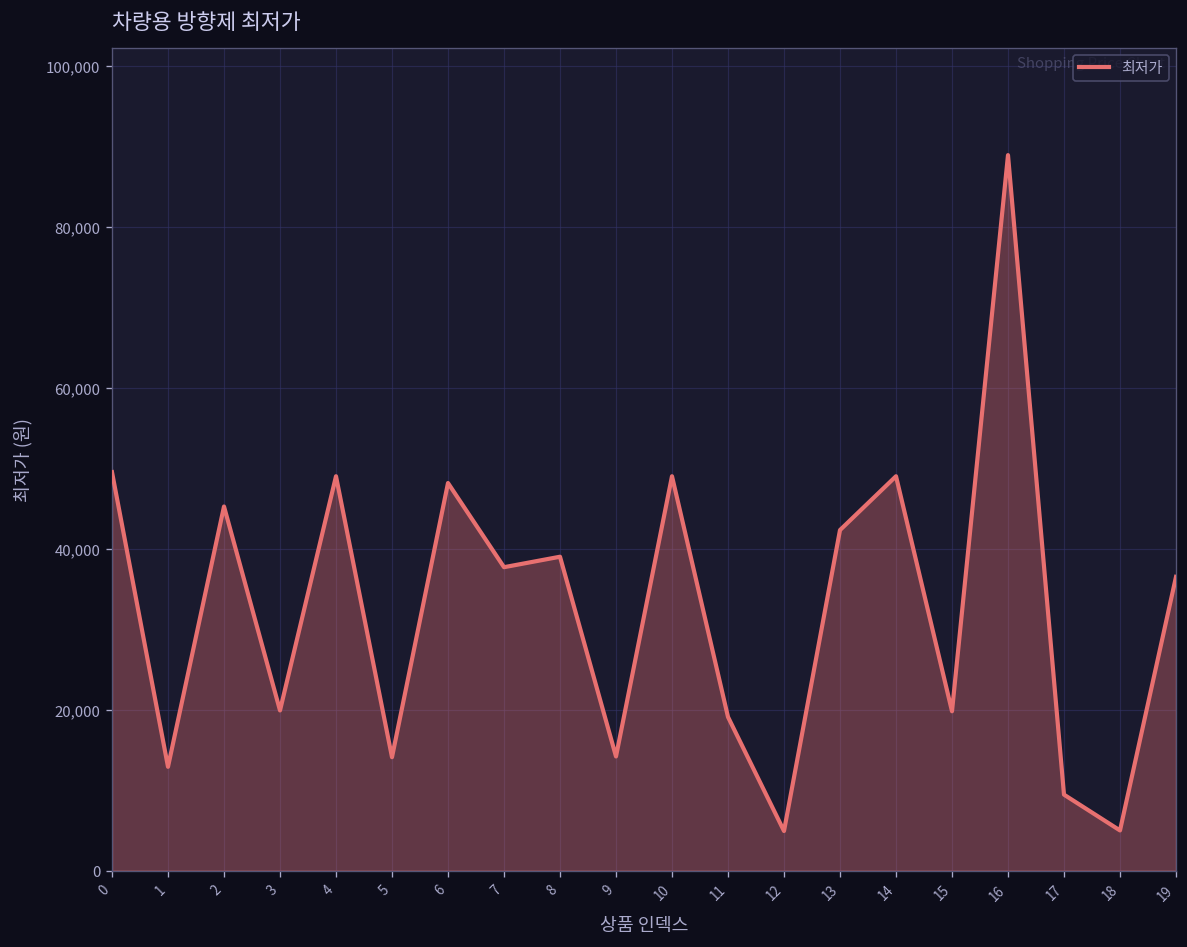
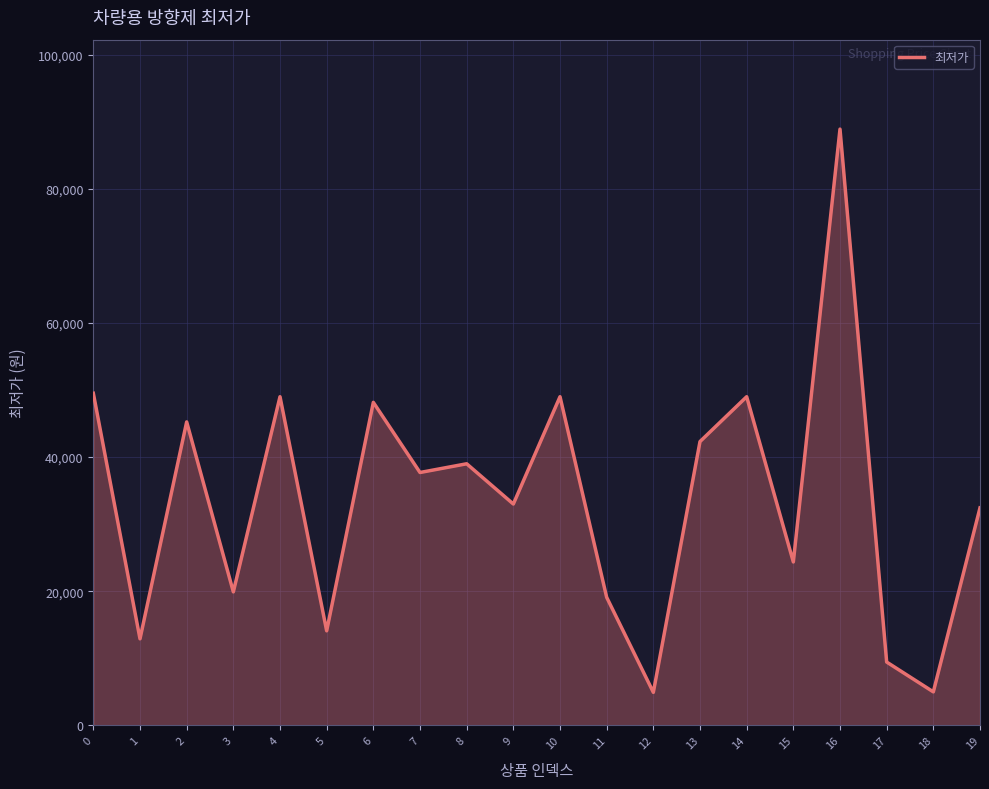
  {
    "0": "50,000",
    "1": "13,000",
    "2": "45,000",
    "3": "20,000",
    "4": "49,000",
    "5": "14,000",
    "6": "48,000",
    "7": "38,000",
    "8": "39,000",
-   "9": "14,000",
+   "9": "33,000",
    "10": "49,000",
    "11": "19,000",
    "12": "5,000",
    "13": "42,000",
    "14": "49,000",
-   "15": "20,000",
+   "15": "24,000",
    "16": "89,000",
    "17": "9,000",
    "18": "5,000",
-   "19": "37,000"
+   "19": "32,000"
  }
